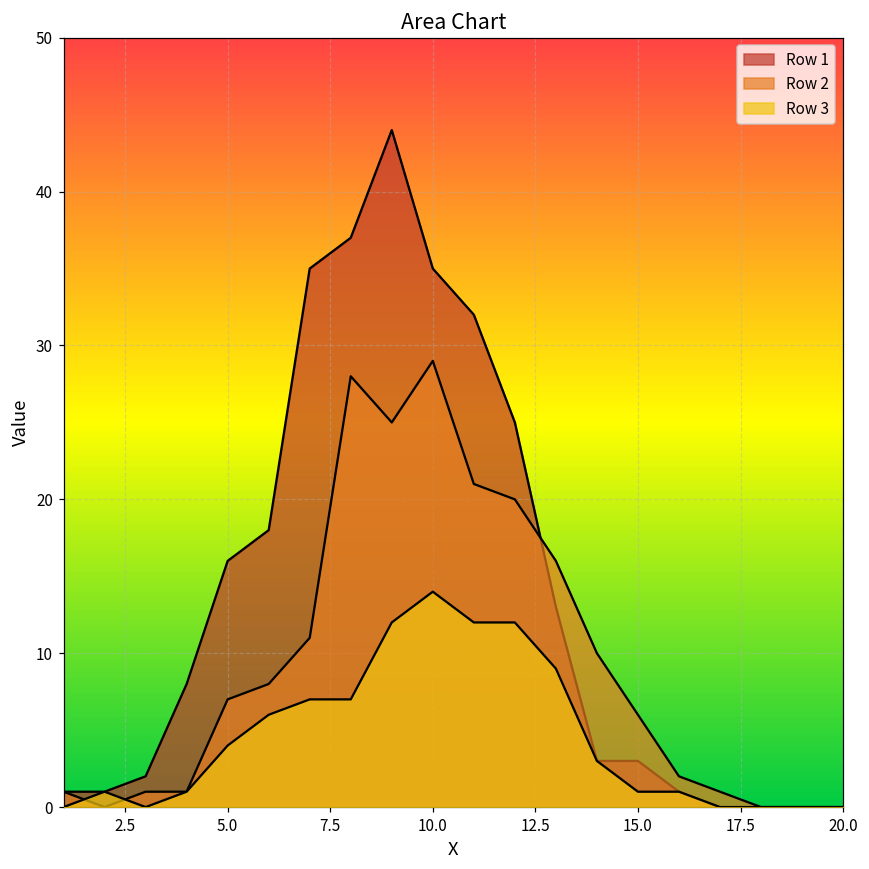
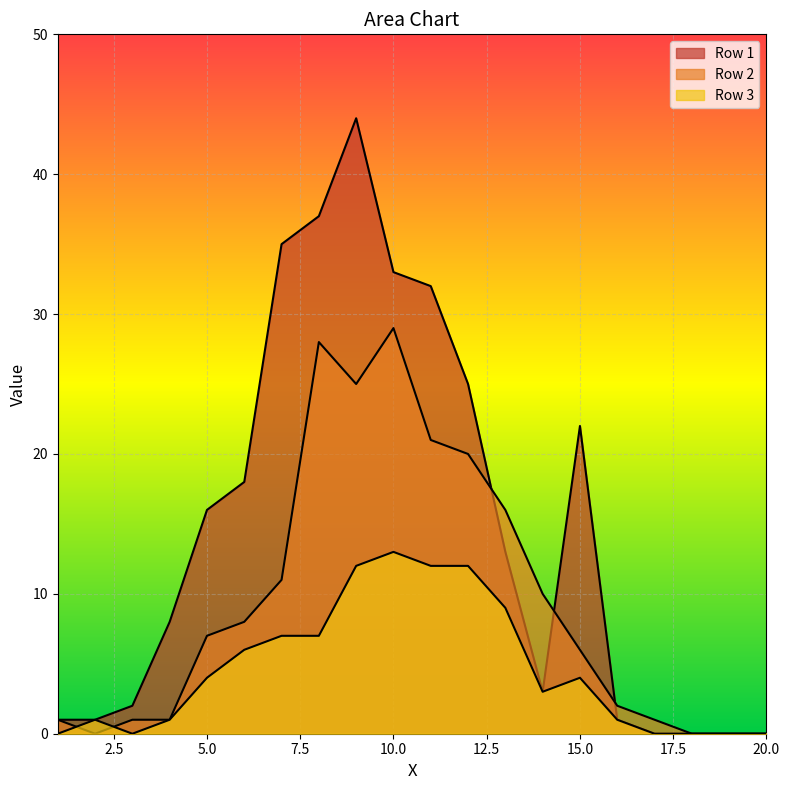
  {
    "Row 1": {
      "5.0": 16,
-     "10.0": 35,
-     "15.0": 3
+     "10.0": 33,
+     "15.0": 22
    },
    "Row 2": {
      "5.0": 7,
      "10.0": 29,
      "15.0": 6
    },
    "Row 3": {
      "5.0": 4,
-     "10.0": 14,
-     "15.0": 1
+     "10.0": 13,
+     "15.0": 4
    }
  }
